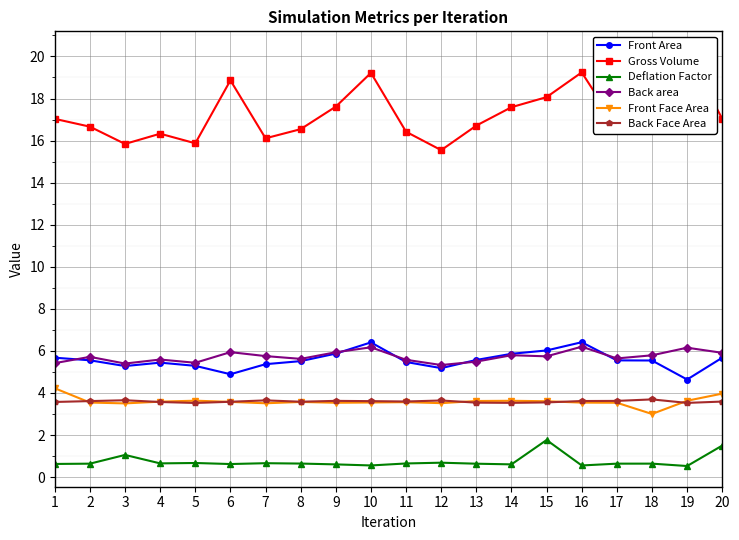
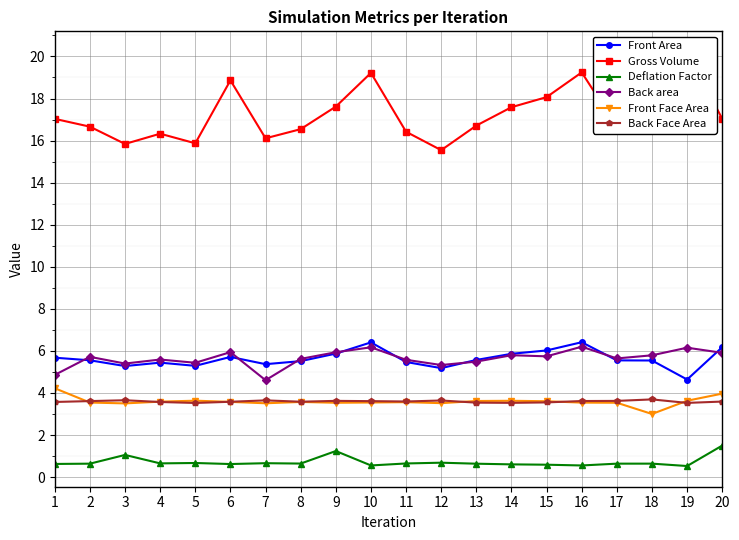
  {
    "Front Area": {
      "1": 5.7,
      "2": 5.6,
      "4": 5.4,
      "5": 5.3,
-     "6": 4.9,
+     "6": 5.7,
      "7": 5.4,
      "10": 6.4,
      "12": 5.2,
      "15": 6.0,
      "16": 6.4,
      "18": 5.5,
      "19": 4.6,
-     "20": 5.7
+     "20": 6.2
    },
    "Gross Volume": {
      "1": 17.0,
      "2": 16.7,
      "3": 15.8,
      "4": 16.3,
      "5": 15.9,
      "6": 18.9,
      "7": 16.1,
      "8": 16.5,
      "9": 17.6,
      "10": 19.2,
      "11": 16.4,
      "12": 15.5,
      "13": 16.7,
      "14": 17.6,
      "15": 18.1,
      "16": 19.2,
      "20": 17.0
    },
    "Deflation Factor": {
      "1": 0.6,
      "2": 0.6,
      "3": 1.1,
      "4": 0.7,
      "5": 0.7,
      "6": 0.6,
      "7": 0.7,
      "8": 0.6,
-     "9": 0.6,
+     "9": 1.2,
      "10": 0.6,
      "11": 0.6,
      "12": 0.7,
      "13": 0.6,
      "14": 0.6,
-     "15": 1.8,
+     "15": 0.6,
      "16": 0.6,
      "17": 0.6,
      "18": 0.6,
      "19": 0.5,
      "20": 1.5
    },
    "Back area": {
-     "1": 5.4,
+     "1": 4.9,
      "2": 5.7,
      "4": 5.6,
      "5": 5.4,
      "6": 5.9,
-     "7": 5.8,
+     "7": 4.6,
      "10": 6.2,
      "12": 5.3,
      "15": 5.7,
      "16": 6.2,
      "18": 5.8,
      "19": 6.2,
      "20": 5.9
    },
    "Front Face Area": {
      "1": 4.2,
      "3": 3.5,
      "7": 3.5,
      "12": 3.5,
      "18": 3.0,
      "20": 4.0
    },
    "Back Face Area": {
      "1": 3.6,
      "3": 3.7,
      "7": 3.6,
      "12": 3.6,
      "18": 3.7,
      "20": 3.6
    }
  }
